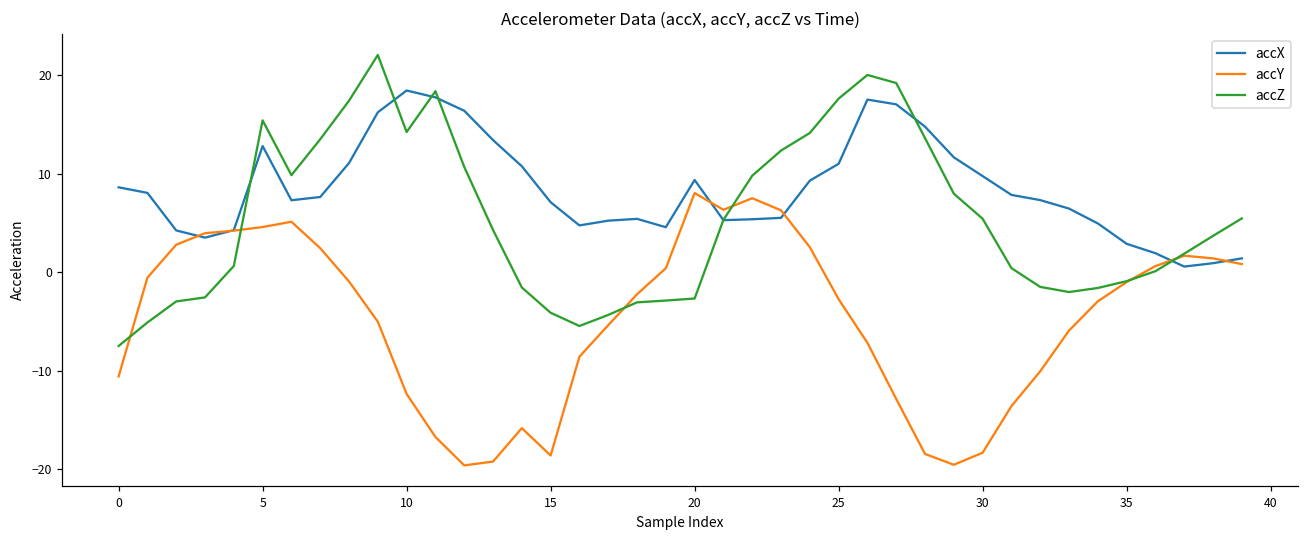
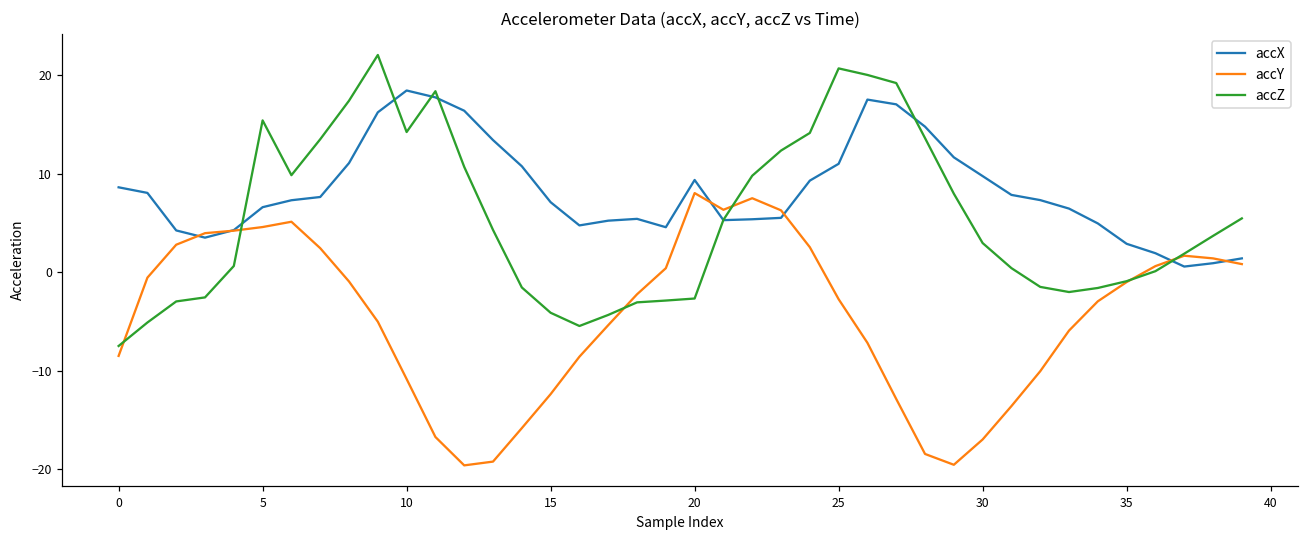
  {
    "accX": {
      "0": 9,
-     "5": 13,
+     "5": 7,
      "10": 18,
      "15": 7,
      "20": 9,
      "25": 11,
      "30": 10,
      "35": 3
    },
    "accY": {
-     "0": -11,
+     "0": -8,
      "5": 5,
-     "10": -12,
-     "15": -19,
+     "10": -11,
+     "15": -12,
      "20": 8,
      "25": -3,
-     "30": -18
+     "30": -17
    },
    "accZ": {
      "0": -7,
      "5": 15,
      "10": 14,
      "15": -4,
      "20": -3,
-     "25": 18,
-     "30": 5
+     "25": 21,
+     "30": 3
    }
  }
